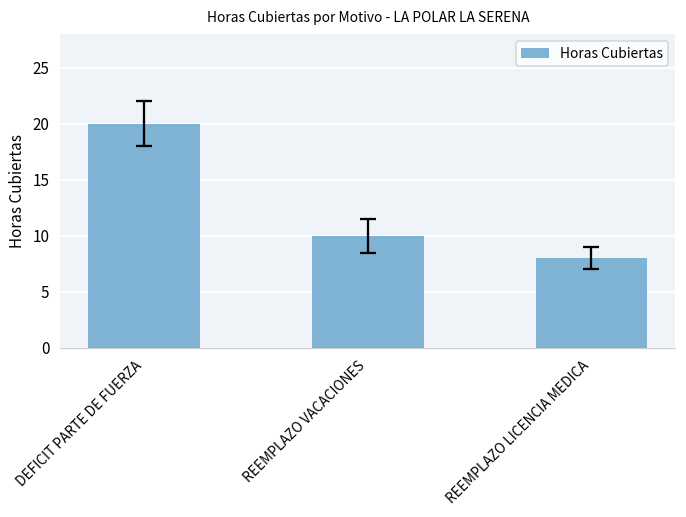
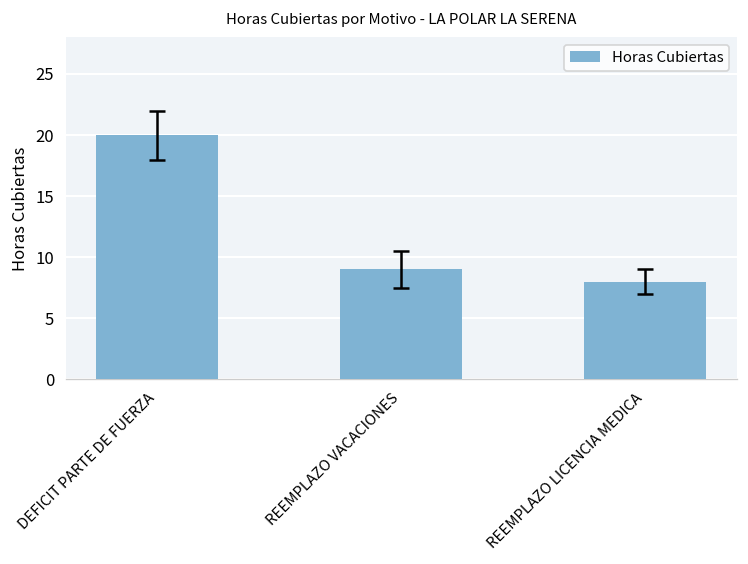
  {
    "Horas Cubiertas": {
      "DEFICIT PARTE DE FUERZA": 20,
-     "REEMPLAZO VACACIONES": 10,
+     "REEMPLAZO VACACIONES": 9,
      "REEMPLAZO LICENCIA MEDICA": 8
    }
  }
